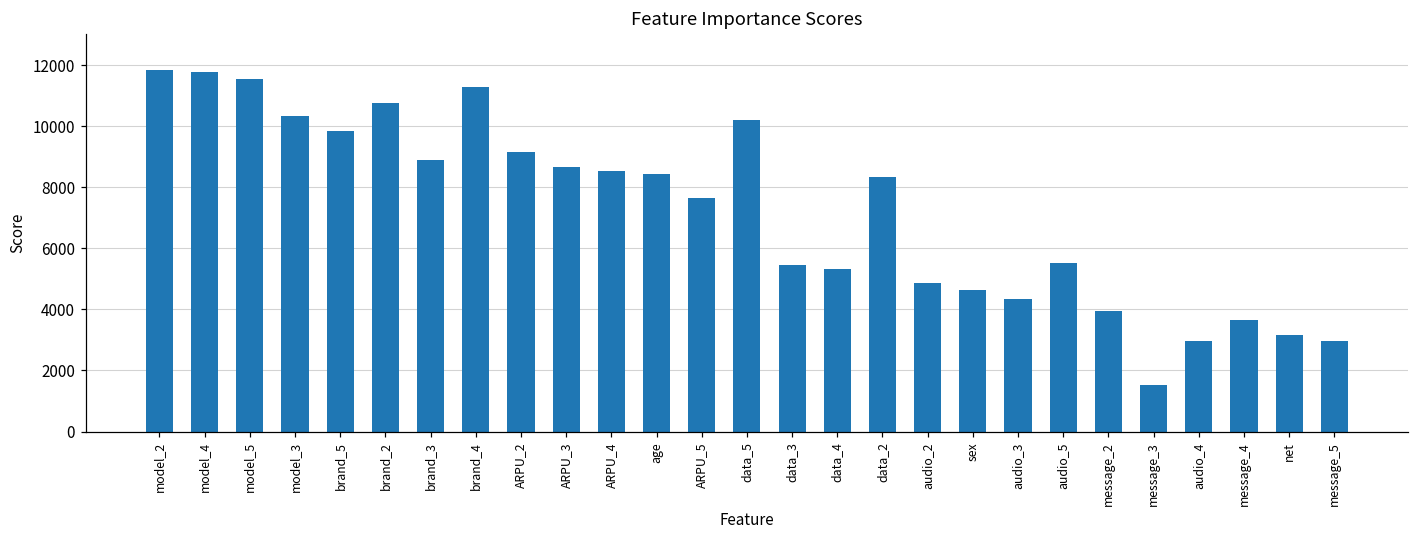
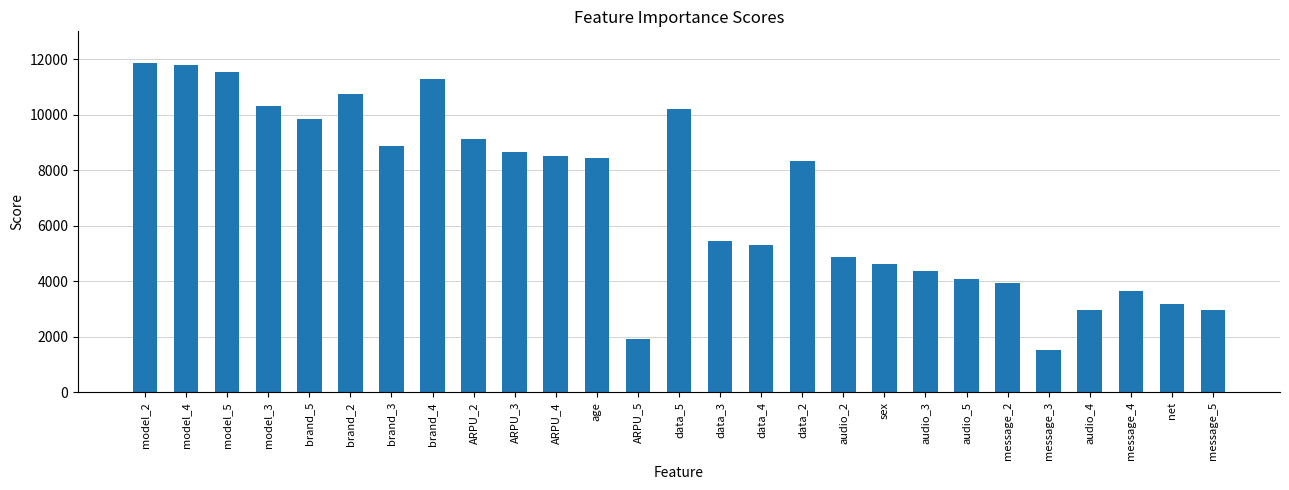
  {
    "model_2": 11800,
    "model_4": 11800,
    "model_5": 11500,
    "model_3": 10300,
    "brand_5": 9900,
    "brand_2": 10700,
    "brand_3": 8900,
    "brand_4": 11300,
    "ARPU_2": 9100,
    "ARPU_3": 8700,
    "ARPU_4": 8500,
    "age": 8400,
-   "ARPU_5": 7600,
+   "ARPU_5": 1900,
    "data_5": 10200,
    "data_3": 5500,
    "data_4": 5300,
    "data_2": 8300,
    "audio_2": 4900,
    "sex": 4600,
    "audio_3": 4400,
-   "audio_5": 5500,
+   "audio_5": 4100,
    "message_2": 3900,
    "message_3": 1500,
    "audio_4": 3000,
    "message_4": 3600,
    "net": 3200,
    "message_5": 3000
  }
